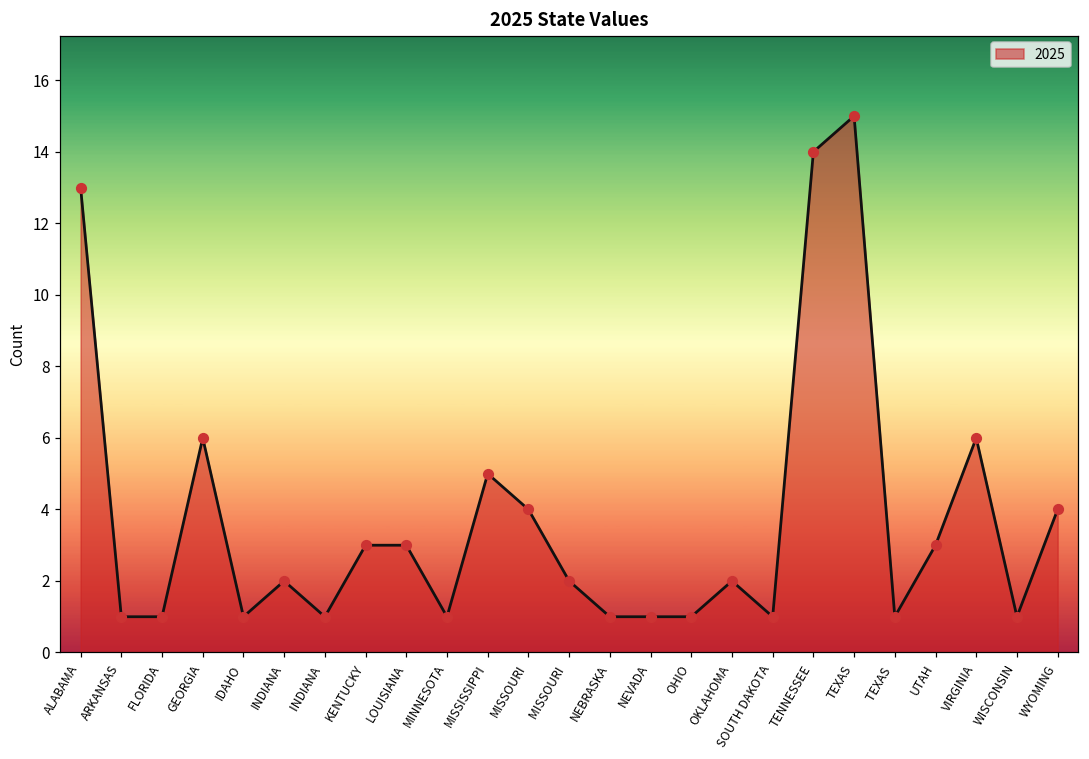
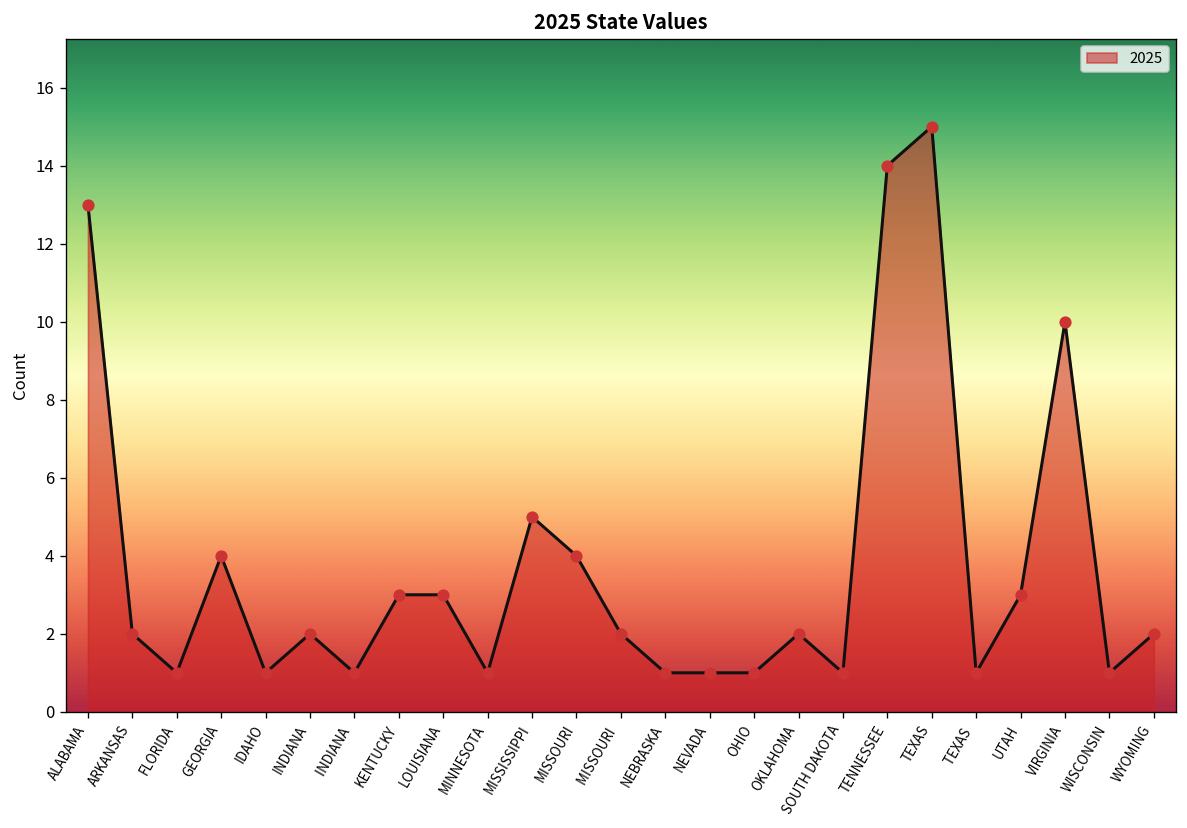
  {
    "ALABAMA": 13,
-   "ARKANSAS": 1,
+   "ARKANSAS": 2,
    "FLORIDA": 1,
-   "GEORGIA": 6,
+   "GEORGIA": 4,
    "IDAHO": 1,
    "KENTUCKY": 3,
    "LOUISIANA": 3,
    "MINNESOTA": 1,
    "MISSISSIPPI": 5,
    "NEBRASKA": 1,
    "NEVADA": 1,
    "OHIO": 1,
    "OKLAHOMA": 2,
    "SOUTH DAKOTA": 1,
    "TENNESSEE": 14,
    "UTAH": 3,
-   "VIRGINIA": 6,
+   "VIRGINIA": 10,
    "WISCONSIN": 1,
-   "WYOMING": 4
+   "WYOMING": 2
  }
